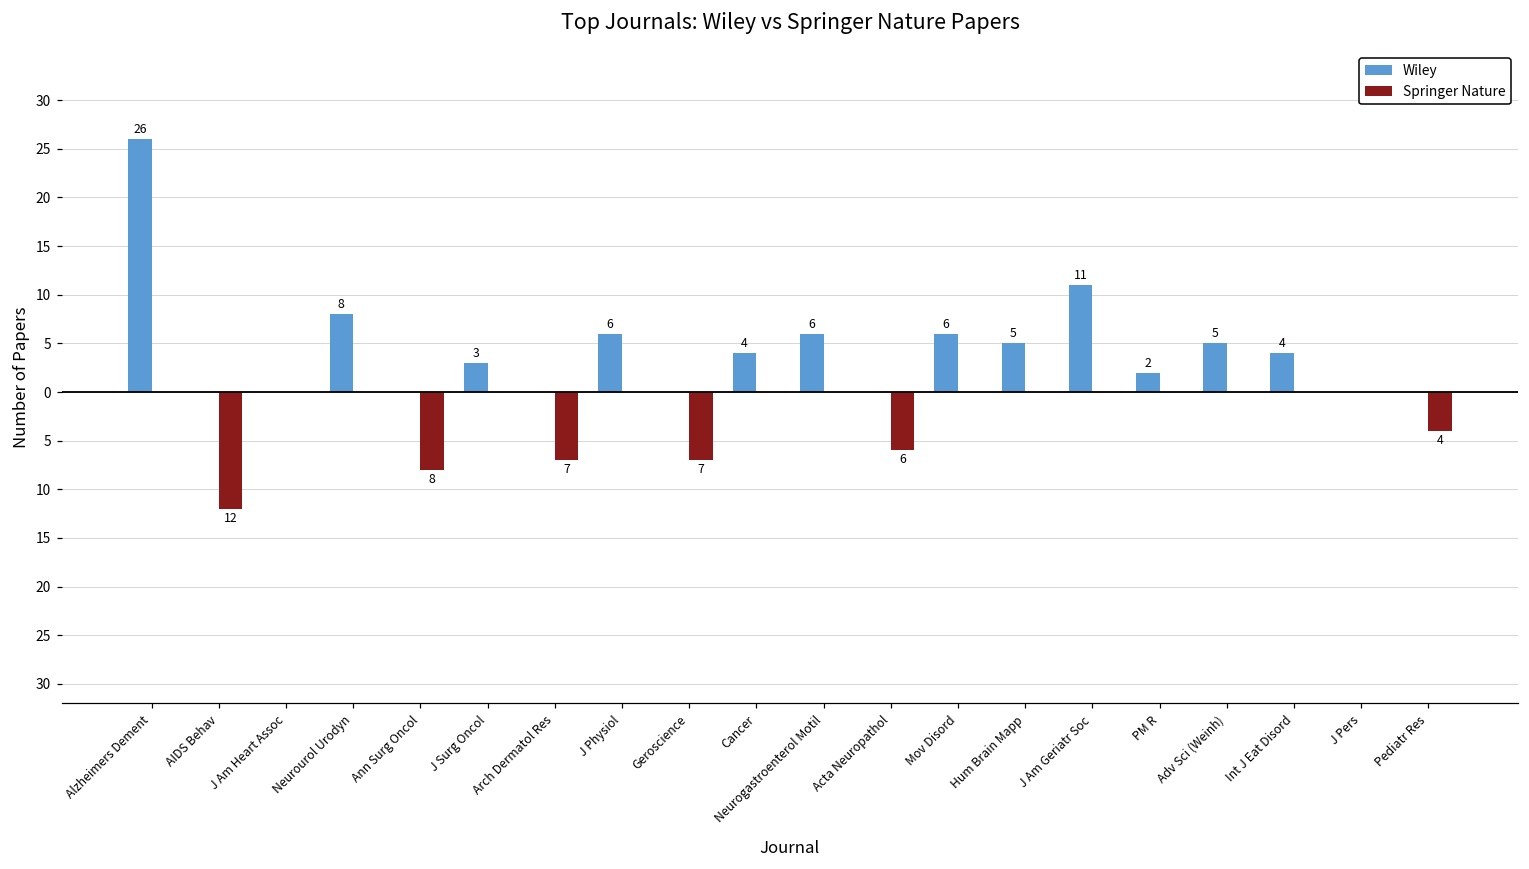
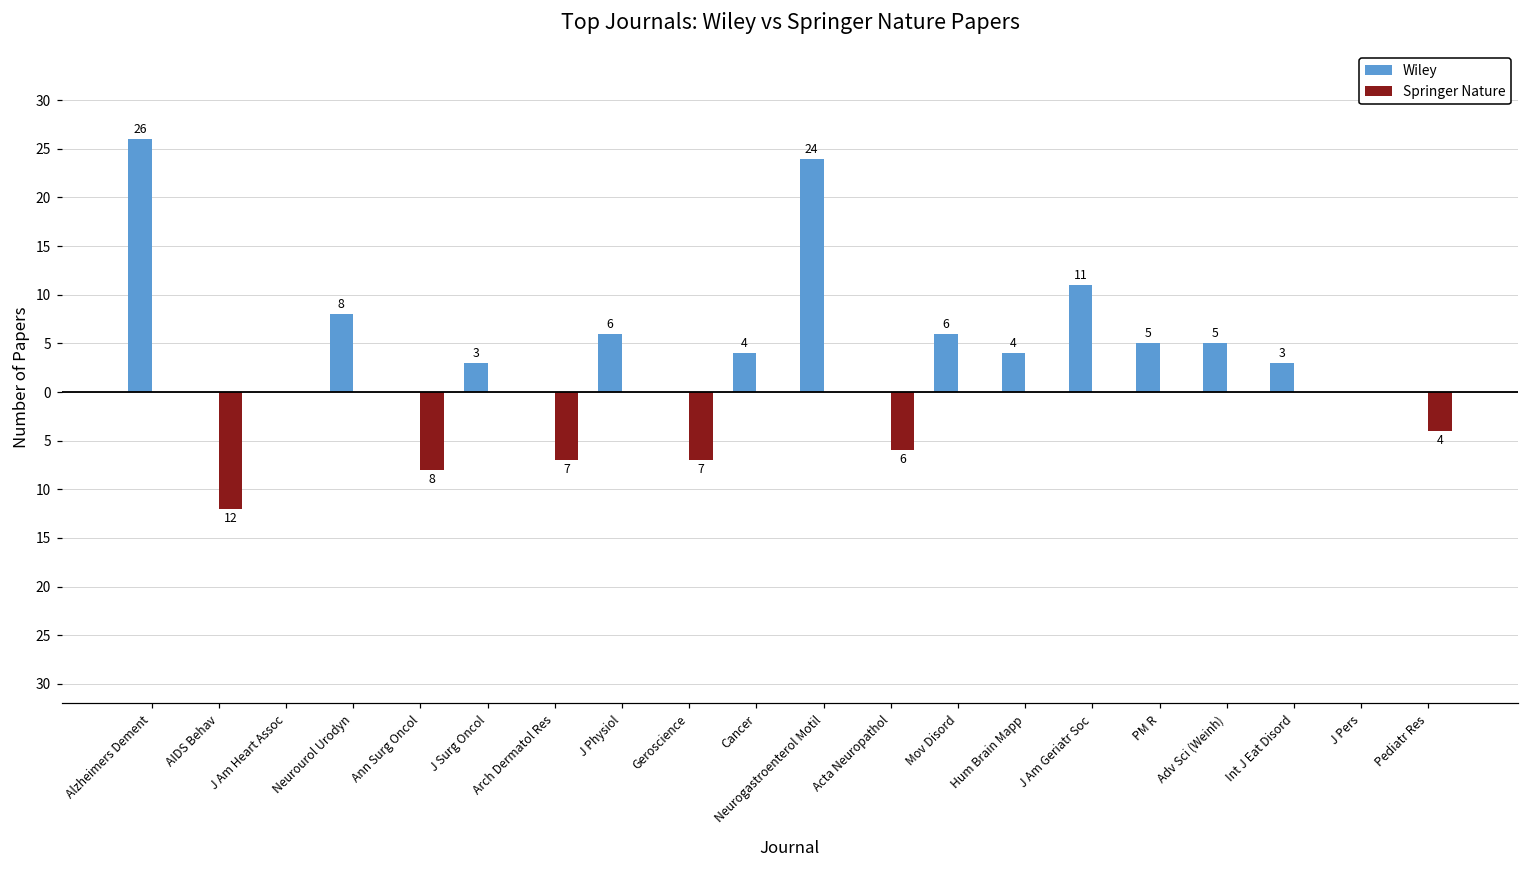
  {
    "Wiley": {
      "Alzheimers Dement": 26,
      "Neurourol Urodyn": 8,
      "J Surg Oncol": 3,
      "J Physiol": 6,
      "Cancer": 4,
-     "Neurogastroenterol Motil": 6,
+     "Neurogastroenterol Motil": 24,
      "Mov Disord": 6,
-     "Hum Brain Mapp": 5,
+     "Hum Brain Mapp": 4,
      "J Am Geriatr Soc": 11,
-     "PM R": 2,
+     "PM R": 5,
      "Adv Sci (Weinh)": 5,
-     "Int J Eat Disord": 4
+     "Int J Eat Disord": 3
    }
  }
